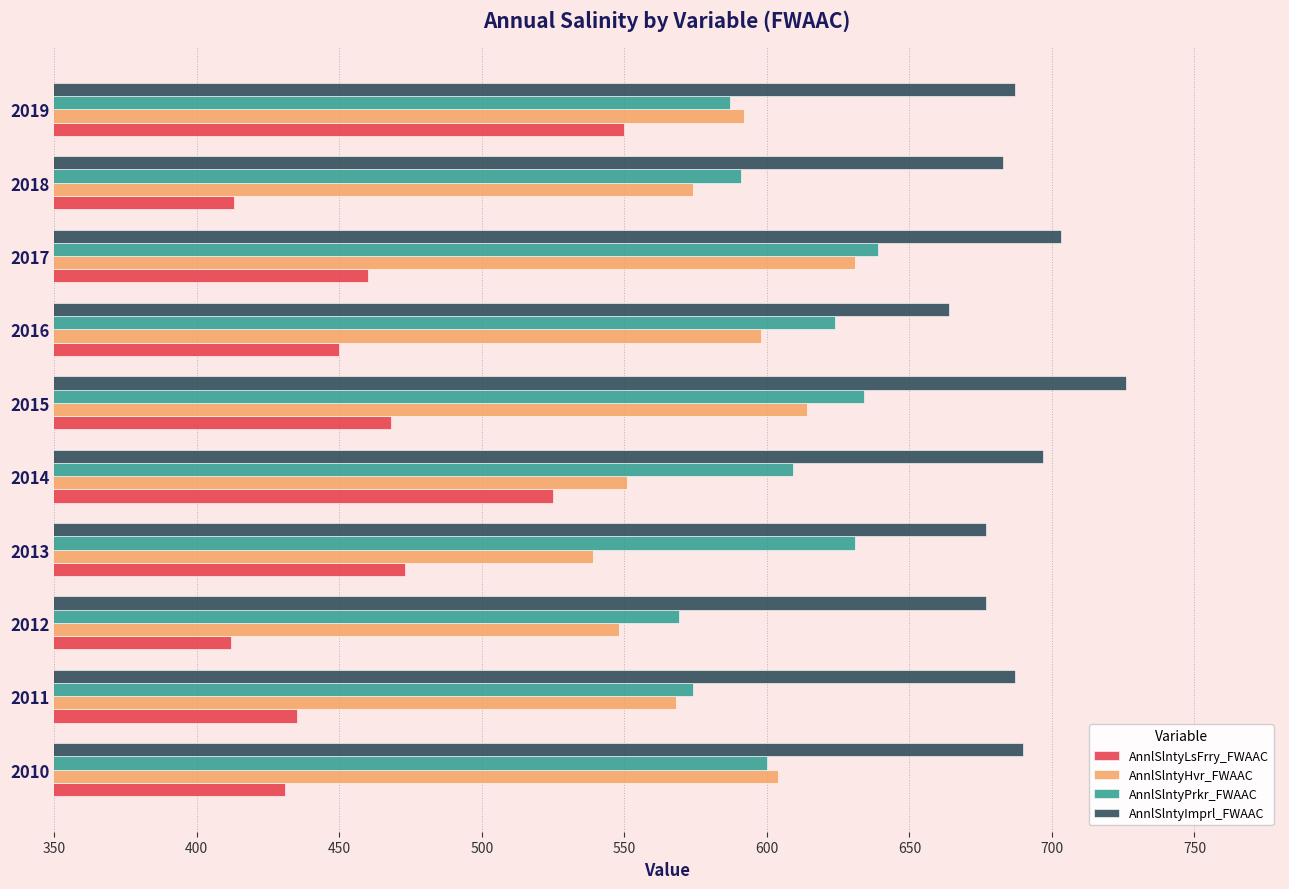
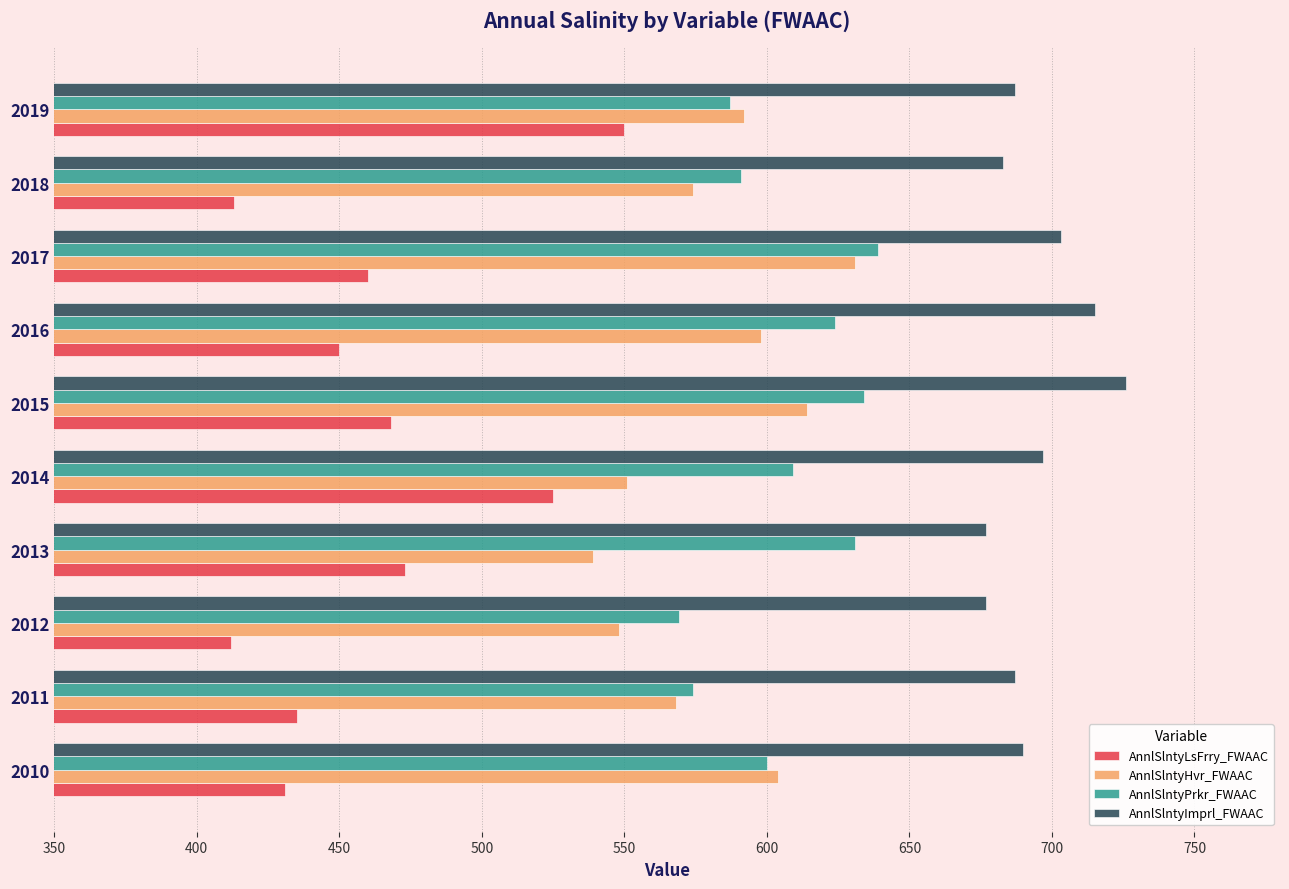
  {
    "AnnlSlntyLsFrry_FWAAC": {
      "2019": 550,
      "2018": 413,
      "2017": 460,
      "2016": 450,
      "2015": 468,
      "2014": 525,
      "2013": 473,
      "2012": 412,
      "2011": 435,
      "2010": 431
    },
    "AnnlSlntyHvr_FWAAC": {
      "2019": 592,
      "2018": 574,
      "2017": 631,
      "2016": 598,
      "2015": 614,
      "2014": 551,
      "2013": 539,
      "2012": 548,
      "2011": 568,
      "2010": 604
    },
    "AnnlSlntyPrkr_FWAAC": {
      "2019": 587,
      "2018": 591,
      "2017": 639,
      "2016": 624,
      "2015": 634,
      "2014": 609,
      "2013": 631,
      "2012": 569,
      "2011": 574,
      "2010": 600
    },
    "AnnlSlntyImprl_FWAAC": {
      "2019": 687,
      "2018": 683,
      "2017": 703,
-     "2016": 664,
+     "2016": 715,
      "2015": 726,
      "2014": 697,
      "2013": 677,
      "2012": 677,
      "2011": 687,
      "2010": 690
    }
  }
